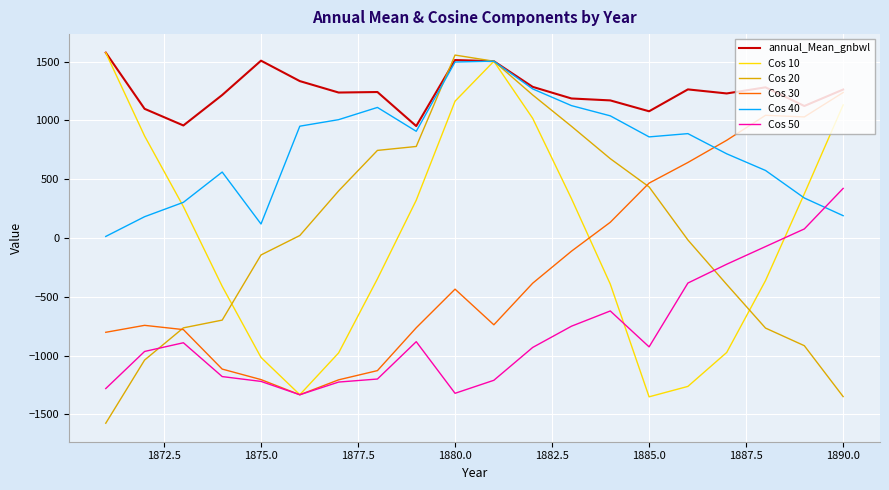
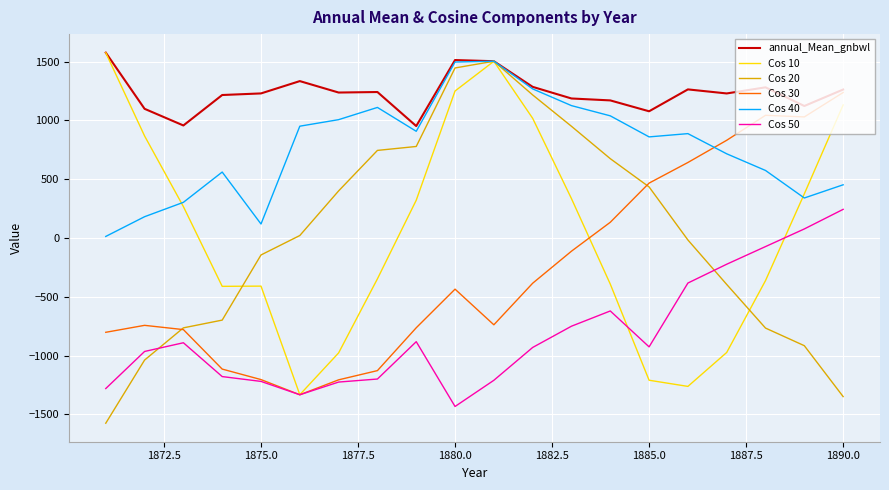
  {
    "annual_Mean_gnbwl": {
-     "1875.0": 1510,
+     "1875.0": 1230,
      "1885.0": 1080
    },
    "Cos 10": {
-     "1875.0": -1020,
-     "1880.0": 1160,
-     "1885.0": -1350
+     "1875.0": -410,
+     "1880.0": 1250,
+     "1885.0": -1210
    },
    "Cos 20": {
      "1875.0": -140,
-     "1880.0": 1560,
+     "1880.0": 1450,
      "1885.0": 430,
      "1890.0": -1350
    },
    "Cos 30": {
      "1880.0": -440,
      "1885.0": 470
    },
    "Cos 40": {
      "1875.0": 120,
      "1885.0": 860,
-     "1890.0": 190
+     "1890.0": 450
    },
    "Cos 50": {
-     "1880.0": -1320,
+     "1880.0": -1430,
      "1885.0": -930,
-     "1890.0": 420
+     "1890.0": 240
    }
  }
